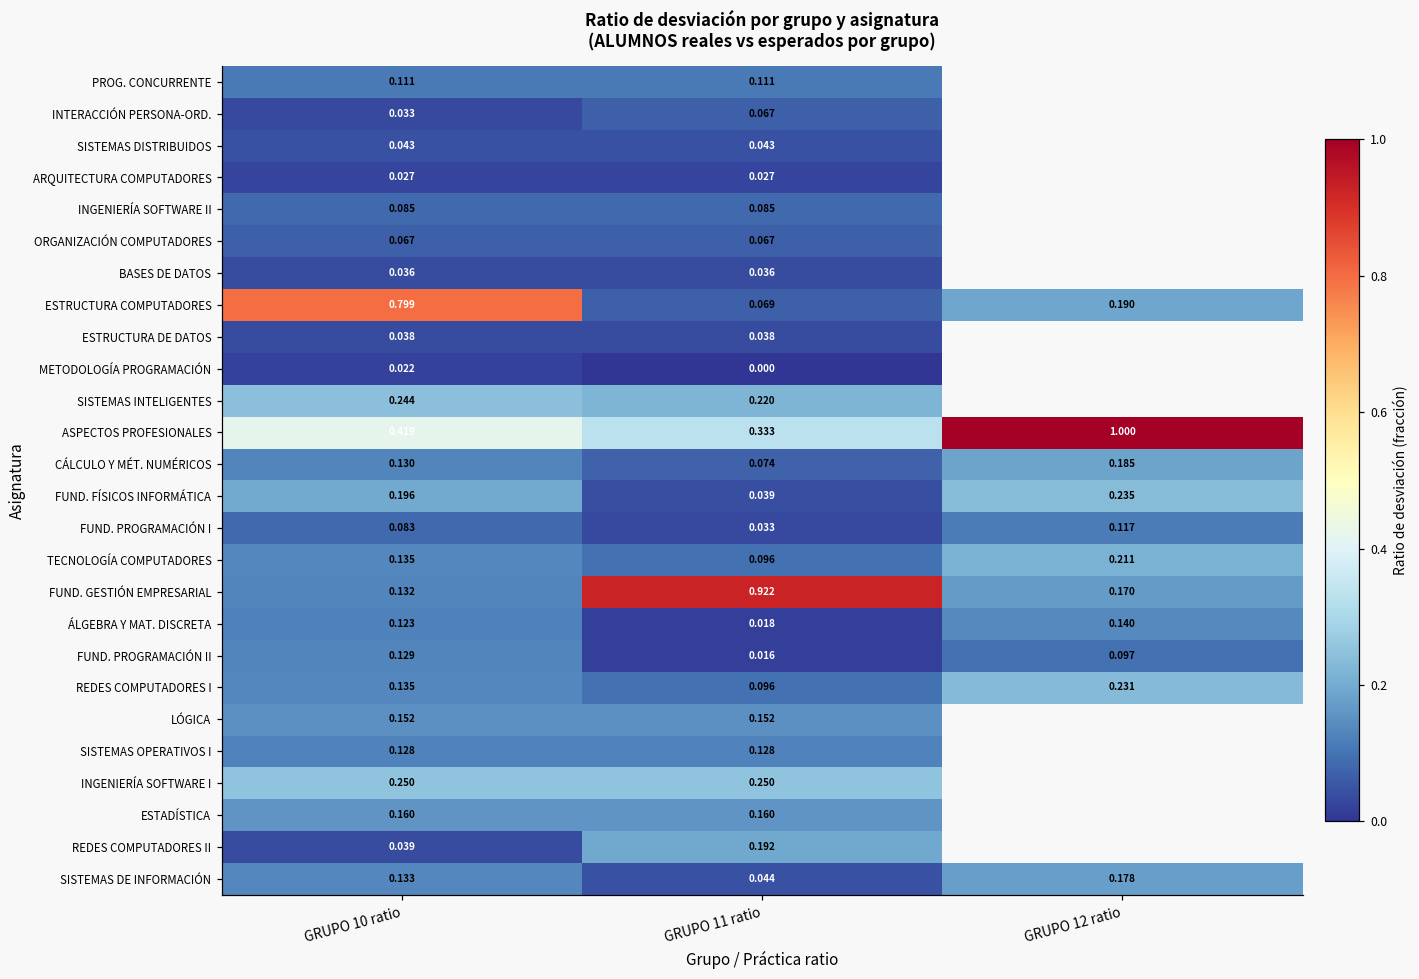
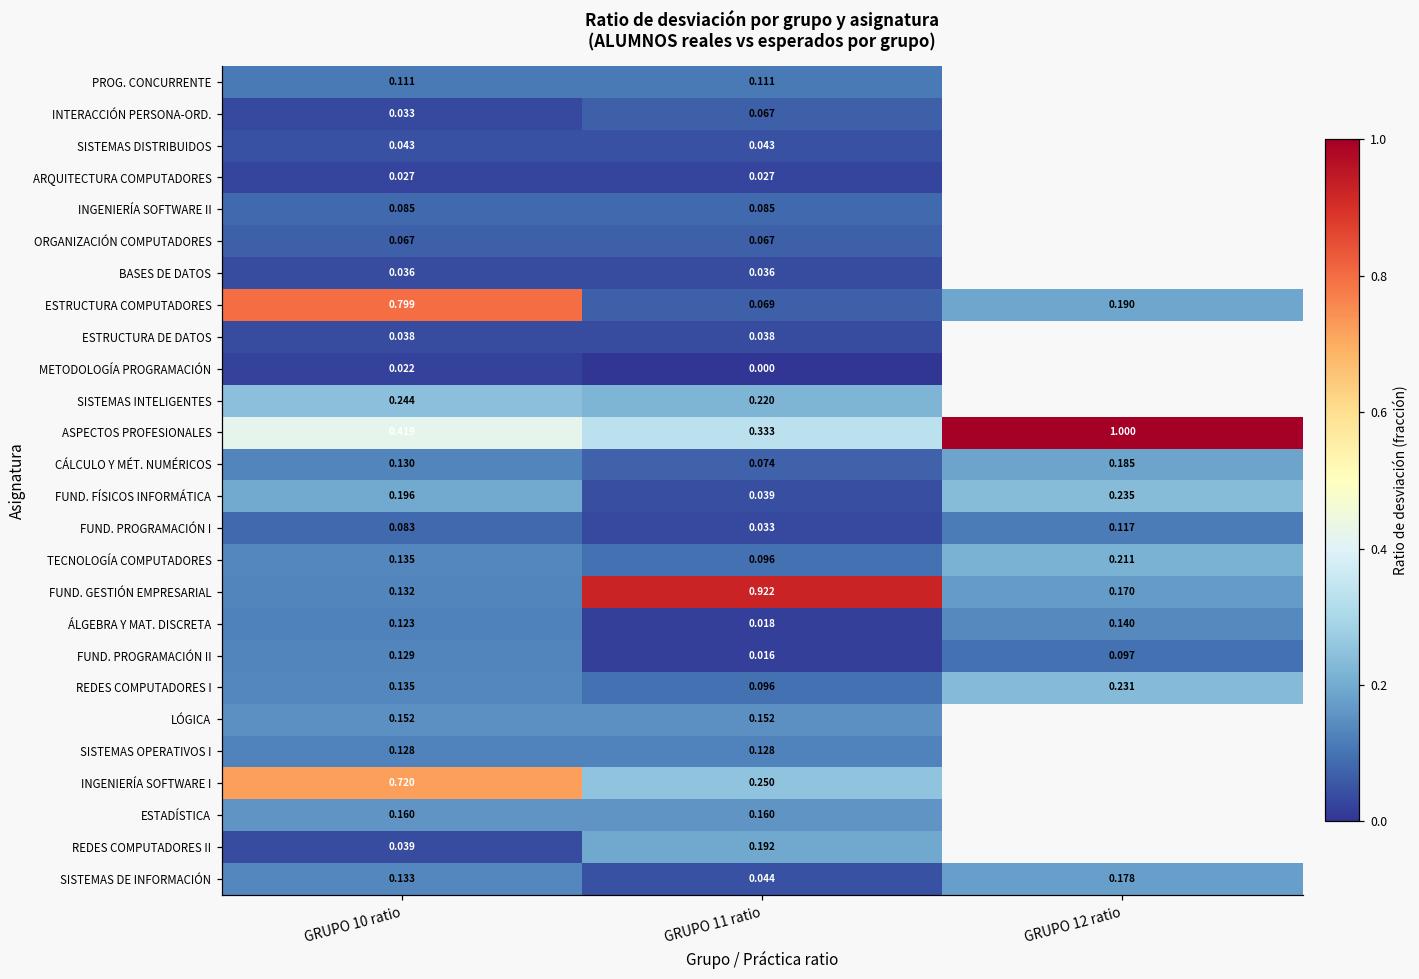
  {
    "PROG. CONCURRENTE": {
      "GRUPO 10 ratio": 0.111,
      "GRUPO 11 ratio": 0.111
    },
    "INTERACCIÓN PERSONA-ORD.": {
      "GRUPO 10 ratio": 0.033,
      "GRUPO 11 ratio": 0.067
    },
    "SISTEMAS DISTRIBUIDOS": {
      "GRUPO 10 ratio": 0.043,
      "GRUPO 11 ratio": 0.043
    },
    "ARQUITECTURA COMPUTADORES": {
      "GRUPO 10 ratio": 0.027,
      "GRUPO 11 ratio": 0.027
    },
    "INGENIERÍA SOFTWARE II": {
      "GRUPO 10 ratio": 0.085,
      "GRUPO 11 ratio": 0.085
    },
    "ORGANIZACIÓN COMPUTADORES": {
      "GRUPO 10 ratio": 0.067,
      "GRUPO 11 ratio": 0.067
    },
    "BASES DE DATOS": {
      "GRUPO 10 ratio": 0.036,
      "GRUPO 11 ratio": 0.036
    },
    "ESTRUCTURA COMPUTADORES": {
      "GRUPO 10 ratio": 0.799,
      "GRUPO 11 ratio": 0.069,
      "GRUPO 12 ratio": 0.190
    },
    "ESTRUCTURA DE DATOS": {
      "GRUPO 10 ratio": 0.038,
      "GRUPO 11 ratio": 0.038
    },
    "METODOLOGÍA PROGRAMACIÓN": {
      "GRUPO 10 ratio": 0.022,
      "GRUPO 11 ratio": 0.000
    },
    "SISTEMAS INTELIGENTES": {
      "GRUPO 10 ratio": 0.244,
      "GRUPO 11 ratio": 0.220
    },
    "ASPECTOS PROFESIONALES": {
      "GRUPO 11 ratio": 0.333,
      "GRUPO 12 ratio": 1.000
    },
    "CÁLCULO Y MÉT. NUMÉRICOS": {
      "GRUPO 10 ratio": 0.130,
      "GRUPO 11 ratio": 0.074,
      "GRUPO 12 ratio": 0.185
    },
    "FUND. FÍSICOS INFORMÁTICA": {
      "GRUPO 10 ratio": 0.196,
      "GRUPO 11 ratio": 0.039,
      "GRUPO 12 ratio": 0.235
    },
    "FUND. PROGRAMACIÓN I": {
      "GRUPO 10 ratio": 0.083,
      "GRUPO 11 ratio": 0.033,
      "GRUPO 12 ratio": 0.117
    },
    "TECNOLOGÍA COMPUTADORES": {
      "GRUPO 10 ratio": 0.135,
      "GRUPO 11 ratio": 0.096,
      "GRUPO 12 ratio": 0.211
    },
    "FUND. GESTIÓN EMPRESARIAL": {
      "GRUPO 10 ratio": 0.132,
      "GRUPO 11 ratio": 0.922,
      "GRUPO 12 ratio": 0.170
    },
    "ÁLGEBRA Y MAT. DISCRETA": {
      "GRUPO 10 ratio": 0.123,
      "GRUPO 11 ratio": 0.018,
      "GRUPO 12 ratio": 0.140
    },
    "FUND. PROGRAMACIÓN II": {
      "GRUPO 10 ratio": 0.129,
      "GRUPO 11 ratio": 0.016,
      "GRUPO 12 ratio": 0.097
    },
    "REDES COMPUTADORES I": {
      "GRUPO 10 ratio": 0.135,
      "GRUPO 11 ratio": 0.096,
      "GRUPO 12 ratio": 0.231
    },
    "LÓGICA": {
      "GRUPO 10 ratio": 0.152,
      "GRUPO 11 ratio": 0.152
    },
    "SISTEMAS OPERATIVOS I": {
      "GRUPO 10 ratio": 0.128,
      "GRUPO 11 ratio": 0.128
    },
    "INGENIERÍA SOFTWARE I": {
-     "GRUPO 10 ratio": 0.250,
+     "GRUPO 10 ratio": 0.720,
      "GRUPO 11 ratio": 0.250
    },
    "ESTADÍSTICA": {
      "GRUPO 10 ratio": 0.160,
      "GRUPO 11 ratio": 0.160
    },
    "REDES COMPUTADORES II": {
      "GRUPO 10 ratio": 0.039,
      "GRUPO 11 ratio": 0.192
    },
    "SISTEMAS DE INFORMACIÓN": {
      "GRUPO 10 ratio": 0.133,
      "GRUPO 11 ratio": 0.044,
      "GRUPO 12 ratio": 0.178
    }
  }
